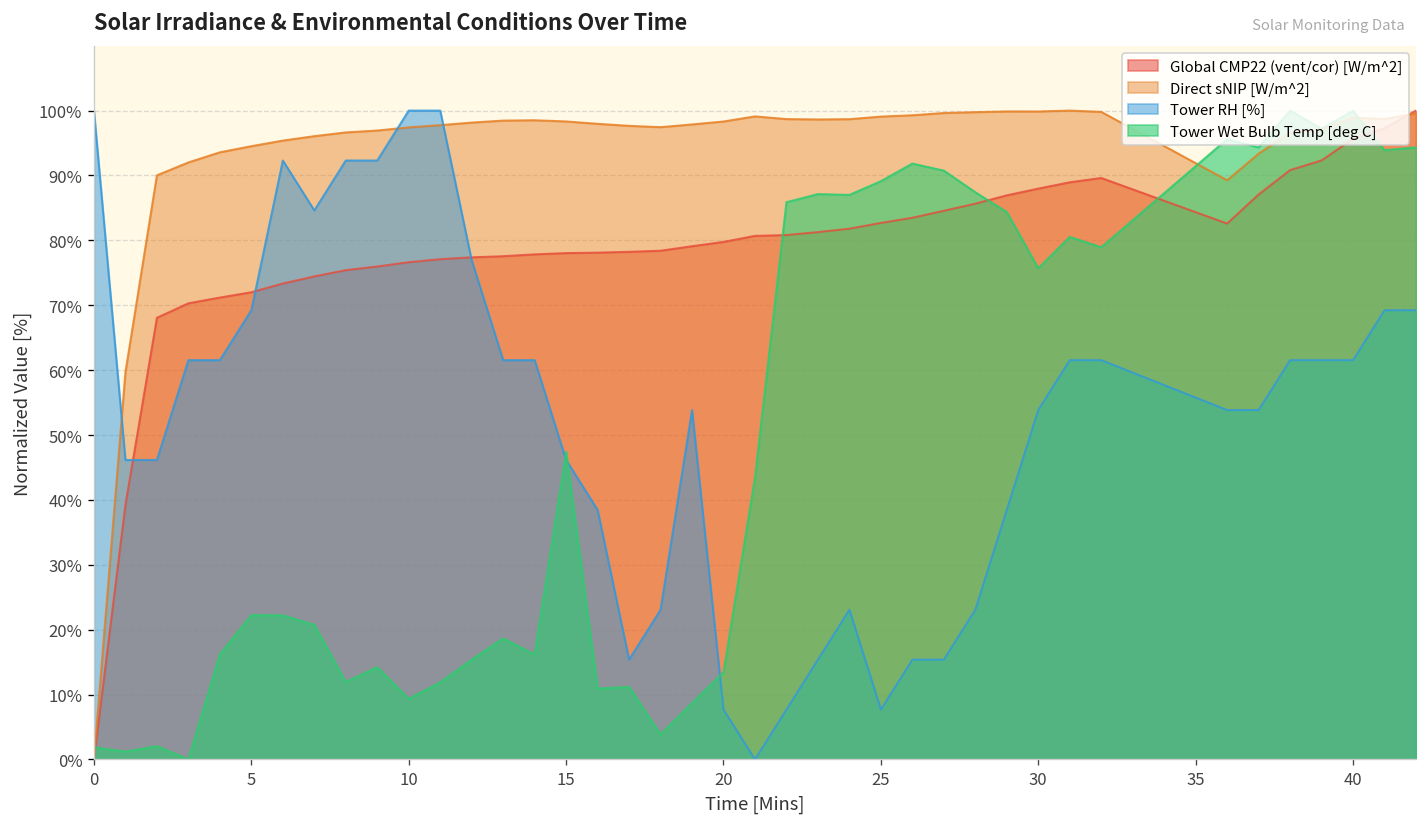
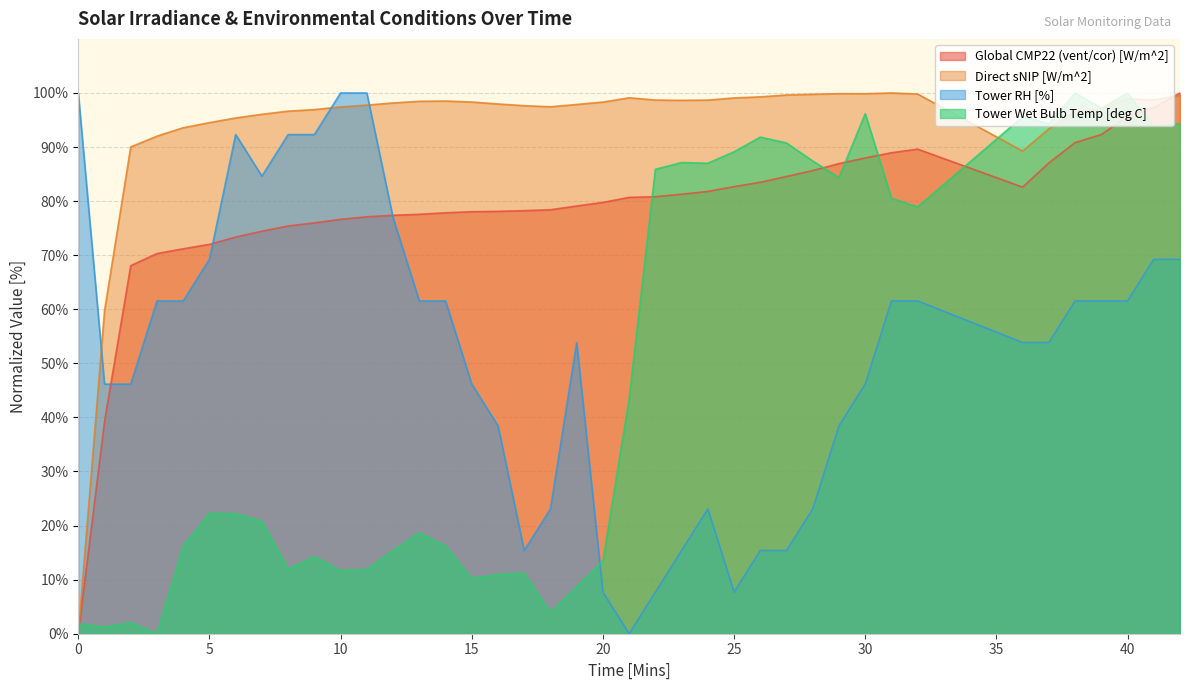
  {
    "Tower RH [%]": {
      "0": "100%",
      "5": "69%",
      "10": "100%",
      "15": "46%",
      "20": "8%",
      "25": "8%",
-     "30": "54%",
+     "30": "46%",
      "40": "62%"
    },
    "Tower Wet Bulb Temp [deg C]": {
      "0": "2%",
      "5": "22%",
-     "10": "9%",
-     "15": "47%",
+     "10": "12%",
+     "15": "10%",
      "20": "13%",
      "25": "89%",
-     "30": "76%"
+     "30": "96%"
    }
  }
